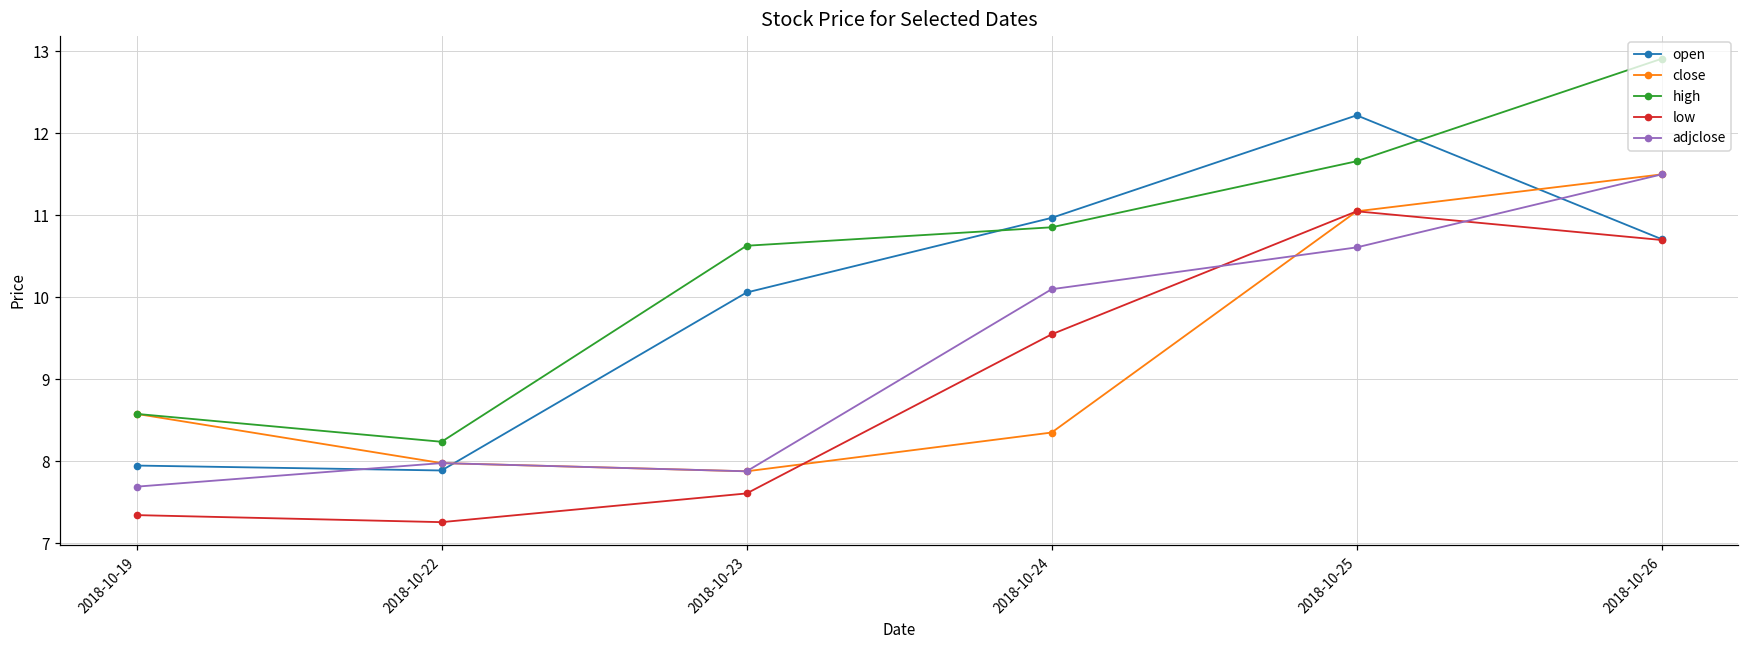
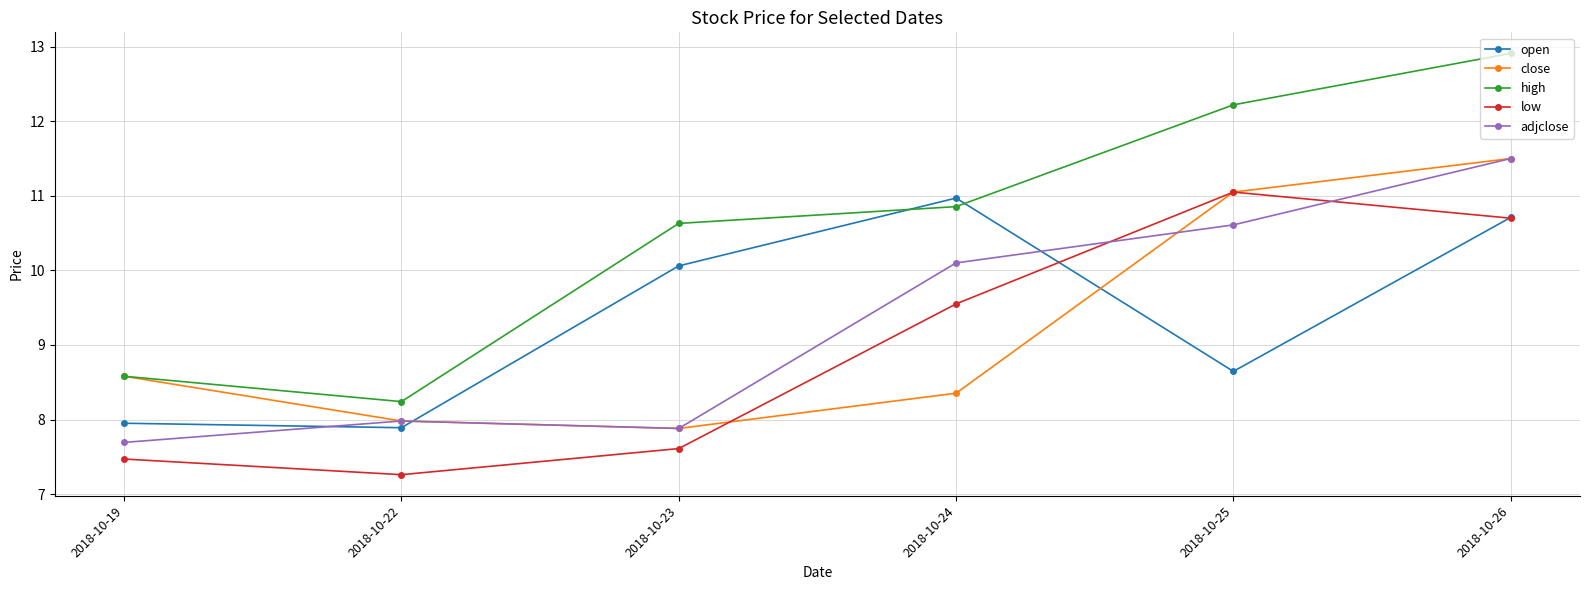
  {
    "open": {
      "2018-10-19": 7.9,
      "2018-10-22": 7.9,
      "2018-10-23": 10.1,
      "2018-10-24": 11.0,
-     "2018-10-25": 12.2
+     "2018-10-25": 8.6
    },
    "close": {
      "2018-10-24": 8.4
    },
    "high": {
      "2018-10-22": 8.2,
      "2018-10-23": 10.6,
      "2018-10-24": 10.9,
-     "2018-10-25": 11.7
+     "2018-10-25": 12.2
    },
    "low": {
-     "2018-10-19": 7.3,
+     "2018-10-19": 7.5,
      "2018-10-22": 7.3,
      "2018-10-23": 7.6,
      "2018-10-24": 9.6
    },
    "adjclose": {
      "2018-10-19": 7.7,
      "2018-10-24": 10.1,
      "2018-10-25": 10.6
    }
  }
